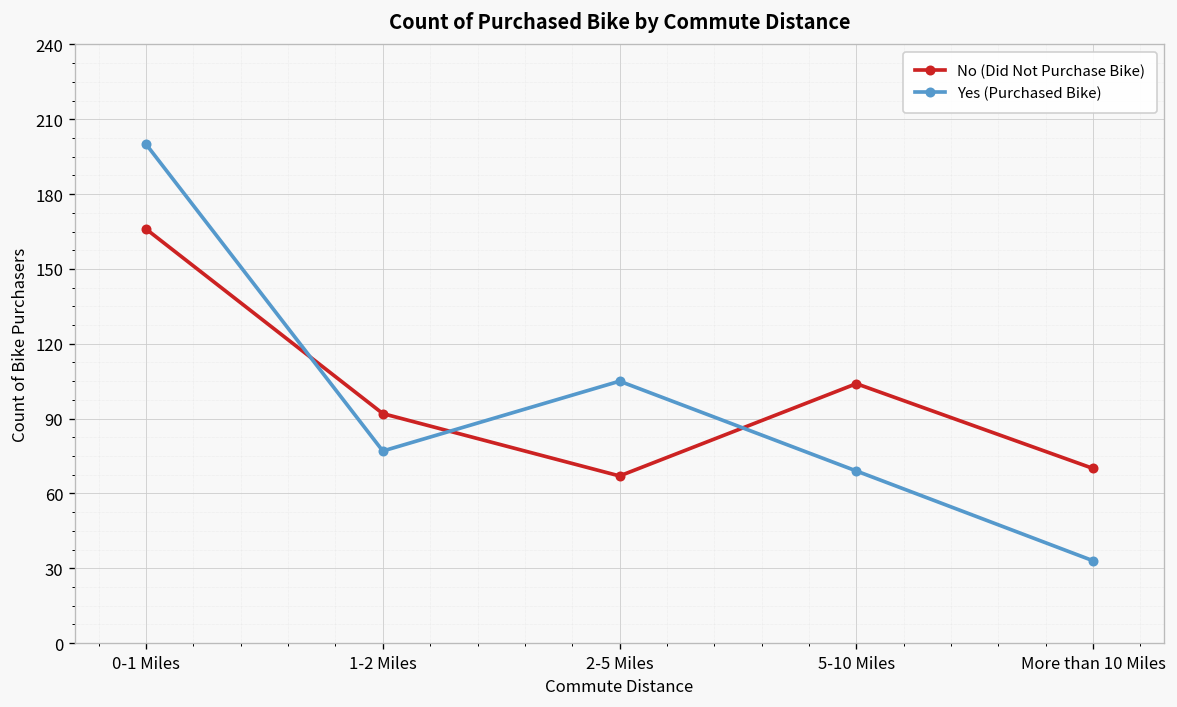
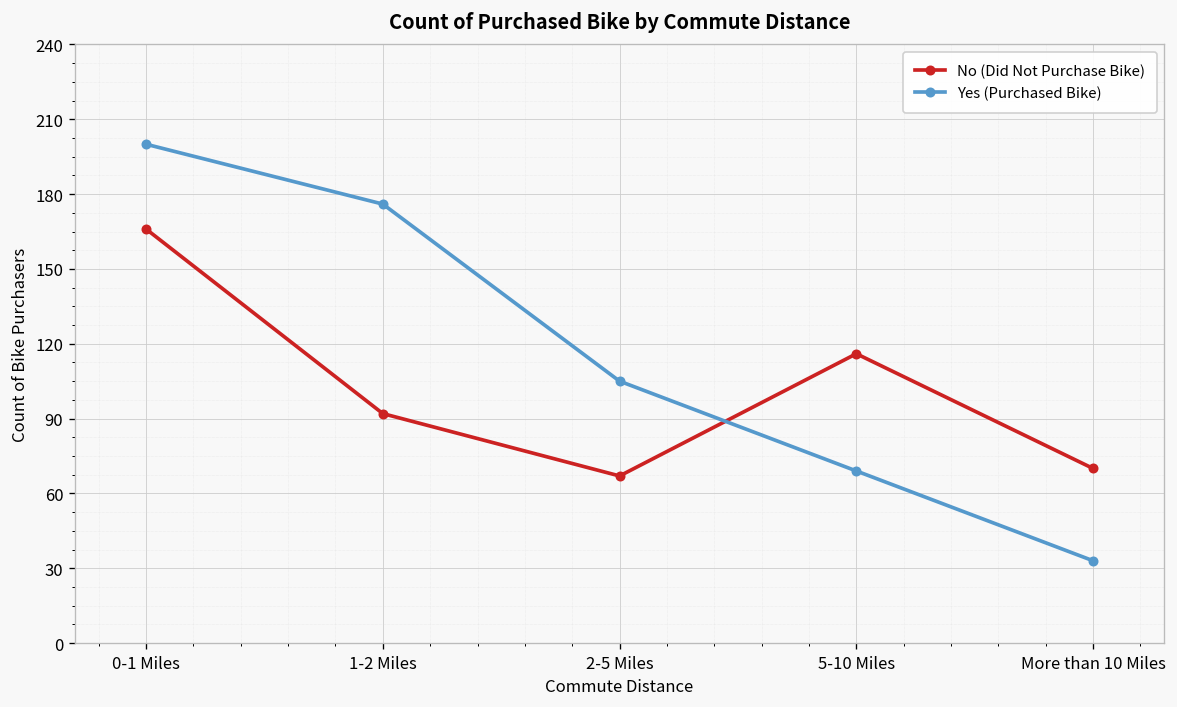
  {
    "No (Did Not Purchase Bike)": {
      "0-1 Miles": 166,
      "1-2 Miles": 92,
      "2-5 Miles": 67,
-     "5-10 Miles": 104,
+     "5-10 Miles": 116,
      "More than 10 Miles": 70
    },
    "Yes (Purchased Bike)": {
      "0-1 Miles": 200,
-     "1-2 Miles": 77,
+     "1-2 Miles": 176,
      "2-5 Miles": 105,
      "5-10 Miles": 69,
      "More than 10 Miles": 33
    }
  }
